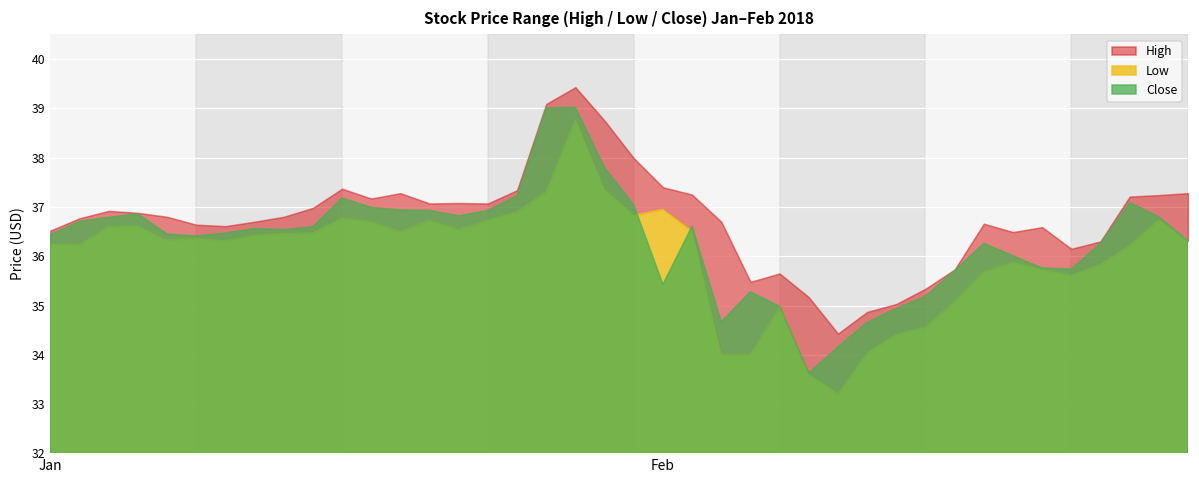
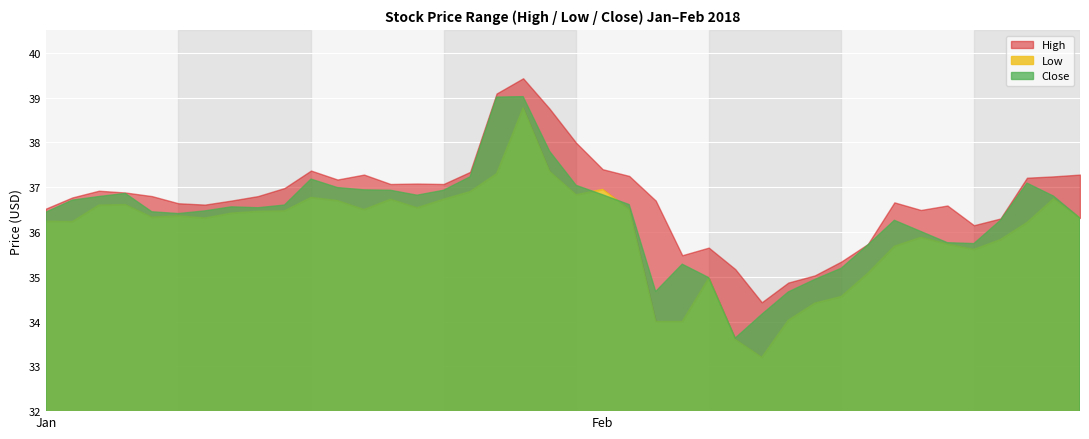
  {
    "Low": {
      "Jan": 36.2,
      "Feb": 37.0
    },
    "Close": {
      "Jan": 36.4,
-     "Feb": 35.4
+     "Feb": 36.8
    }
  }
